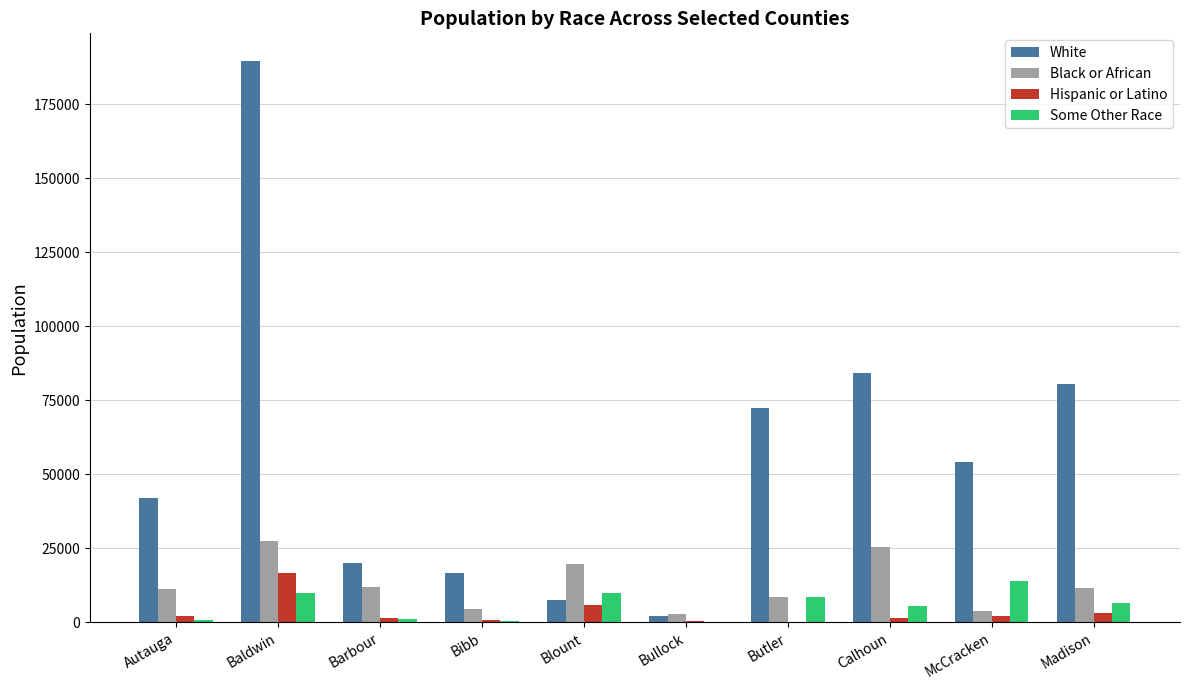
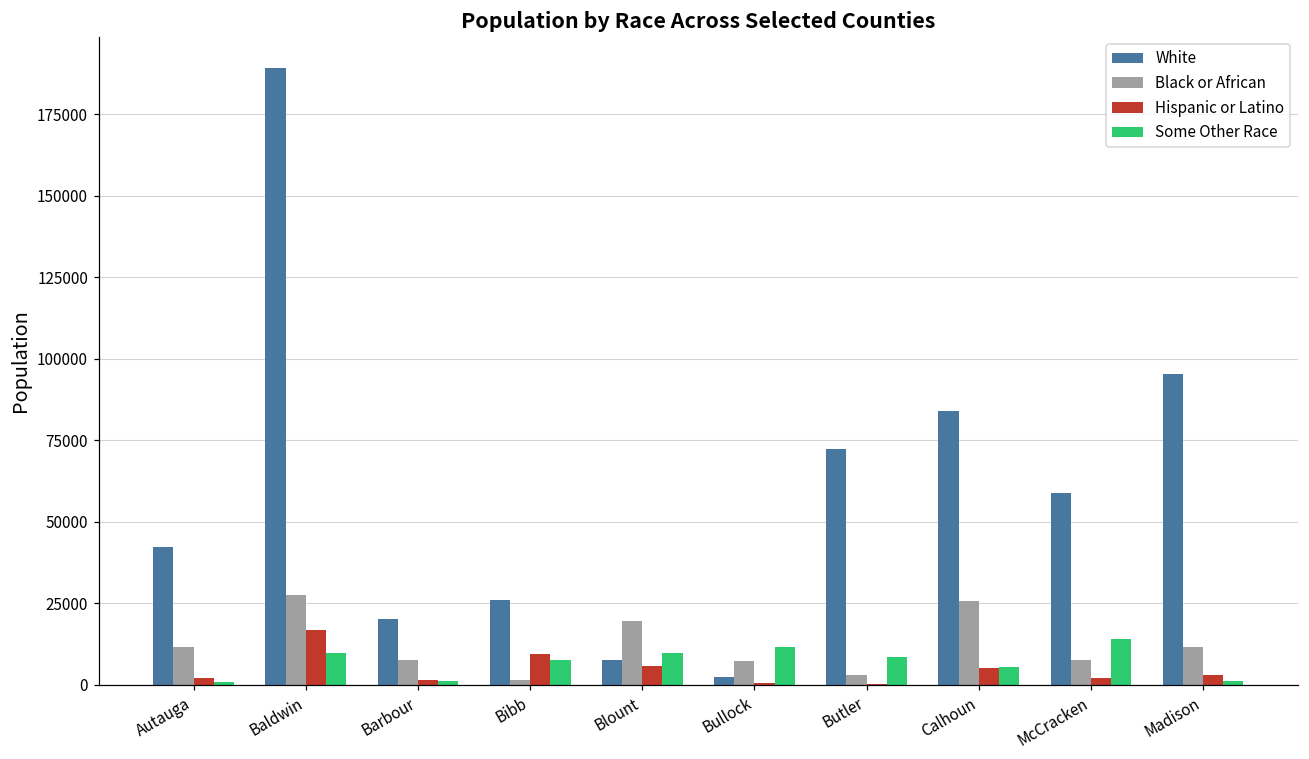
  {
    "White": {
      "Autauga": 42000,
      "Baldwin": 189000,
      "Barbour": 20000,
-     "Bibb": 17000,
+     "Bibb": 26000,
      "Blount": 8000,
      "Bullock": 2000,
      "Butler": 72000,
      "Calhoun": 84000,
-     "McCracken": 54000,
-     "Madison": 81000
+     "McCracken": 59000,
+     "Madison": 95000
    },
    "Black or African": {
      "Autauga": 11000,
      "Baldwin": 28000,
-     "Barbour": 12000,
-     "Bibb": 4000,
+     "Barbour": 8000,
+     "Bibb": 1000,
      "Blount": 20000,
-     "Bullock": 3000,
-     "Butler": 8000,
+     "Bullock": 7000,
+     "Butler": 3000,
      "Calhoun": 26000,
-     "McCracken": 4000,
+     "McCracken": 8000,
      "Madison": 12000
    },
    "Hispanic or Latino": {
      "Autauga": 2000,
      "Baldwin": 17000,
      "Barbour": 2000,
-     "Bibb": 1000,
+     "Bibb": 9000,
      "Blount": 6000,
-     "Calhoun": 2000,
+     "Calhoun": 5000,
      "McCracken": 2000,
      "Madison": 3000
    },
    "Some Other Race": {
      "Autauga": 1000,
      "Baldwin": 10000,
      "Barbour": 1000,
-     "Bibb": 0,
+     "Bibb": 8000,
      "Blount": 10000,
-     "Bullock": 0,
+     "Bullock": 12000,
      "Butler": 8000,
      "Calhoun": 6000,
      "McCracken": 14000,
-     "Madison": 6000
+     "Madison": 1000
    }
  }
